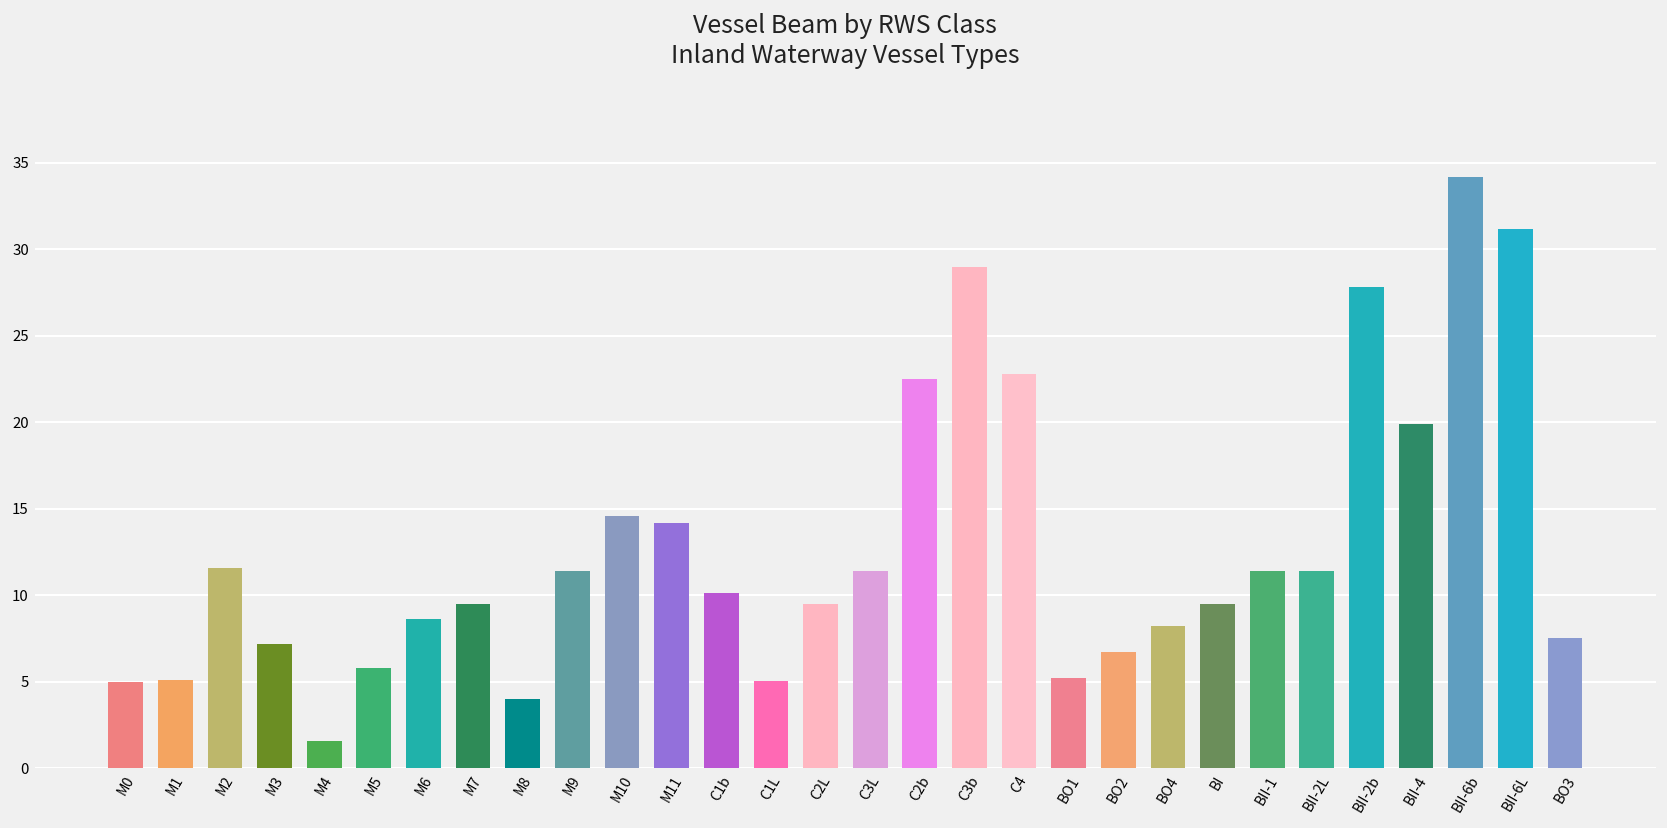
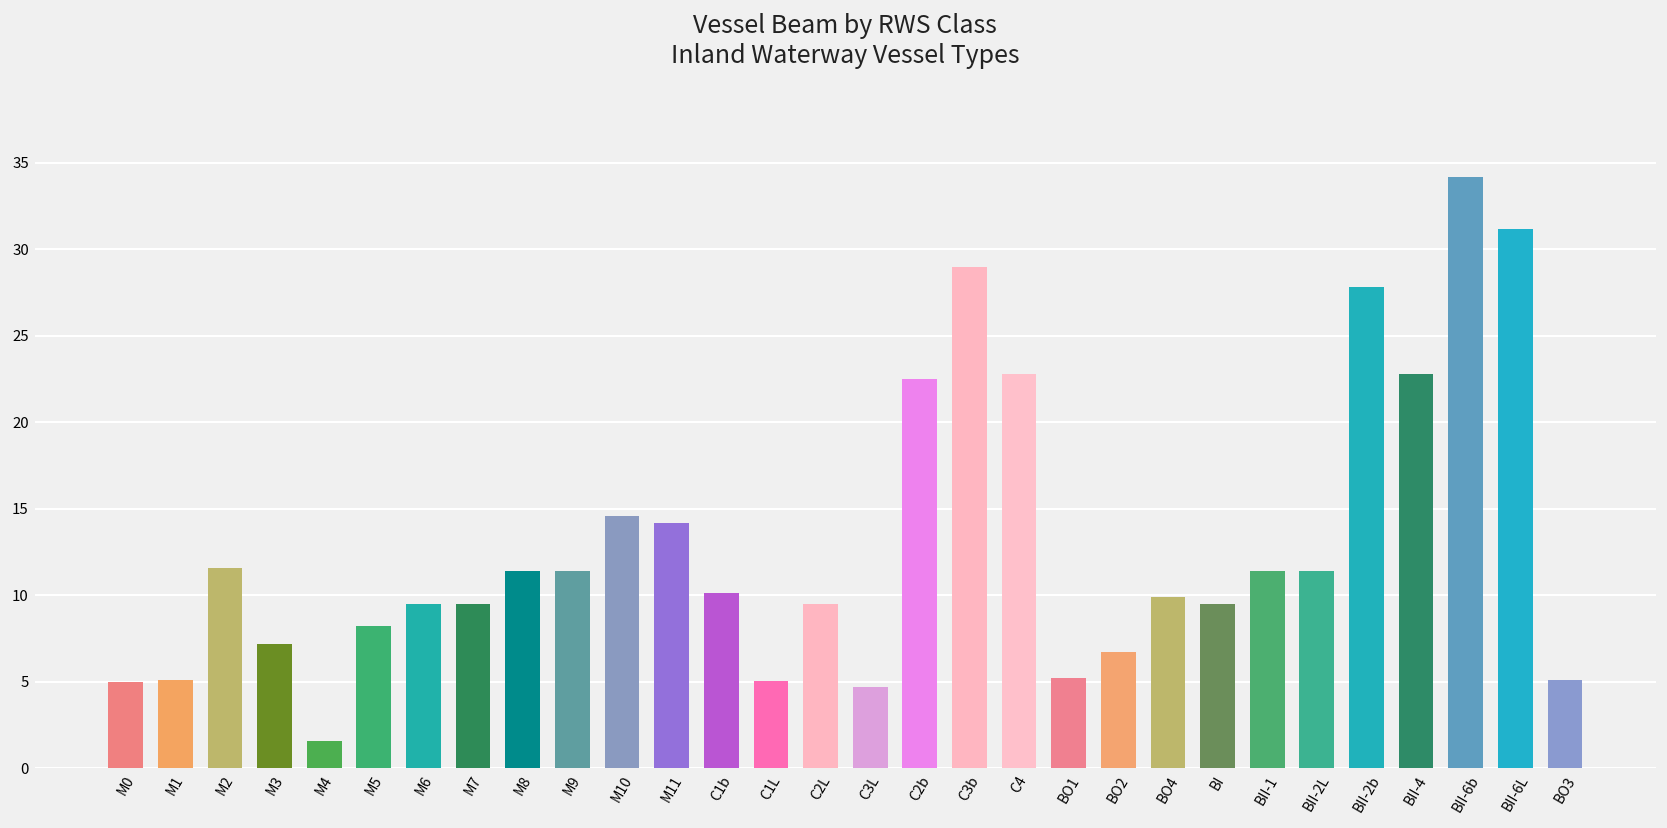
  {
    "M0": 5.0,
    "M1": 5.1,
    "M2": 11.6,
    "M3": 7.2,
    "M4": 1.6,
-   "M5": 5.8,
-   "M6": 8.6,
+   "M5": 8.2,
+   "M6": 9.5,
    "M7": 9.5,
-   "M8": 4.0,
+   "M8": 11.4,
    "M9": 11.4,
    "M10": 14.6,
    "M11": 14.2,
    "C1b": 10.1,
    "C1L": 5.1,
    "C2L": 9.5,
-   "C3L": 11.4,
+   "C3L": 4.7,
    "C2b": 22.5,
    "C3b": 29.0,
    "C4": 22.8,
    "BO1": 5.2,
    "BO2": 6.7,
-   "BO4": 8.2,
+   "BO4": 9.9,
    "BI": 9.5,
    "BII-1": 11.4,
    "BII-2L": 11.4,
    "BII-2b": 27.8,
-   "BII-4": 19.9,
+   "BII-4": 22.8,
    "BII-6b": 34.2,
    "BII-6L": 31.2,
-   "BO3": 7.5
+   "BO3": 5.1
  }
